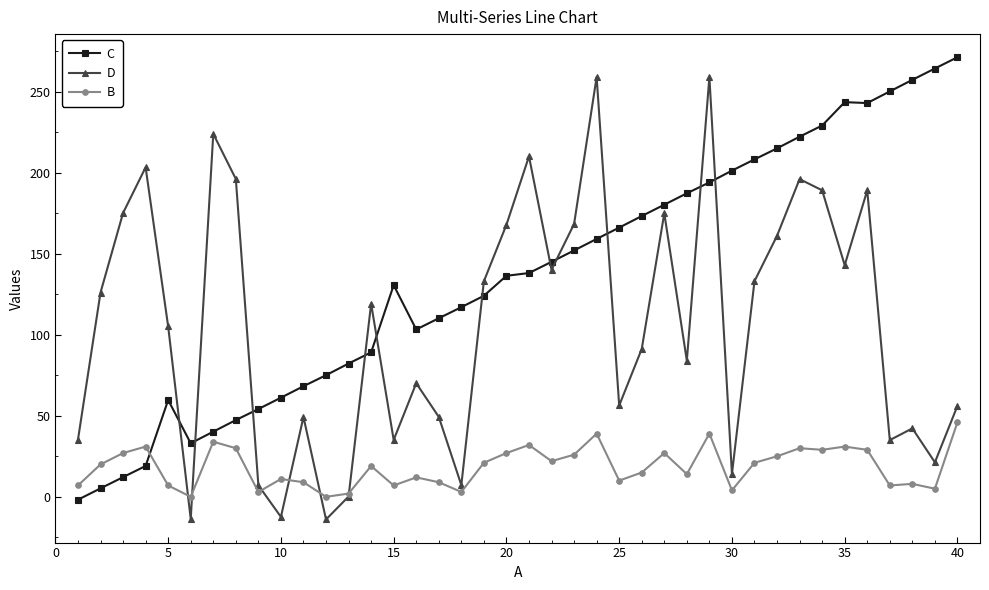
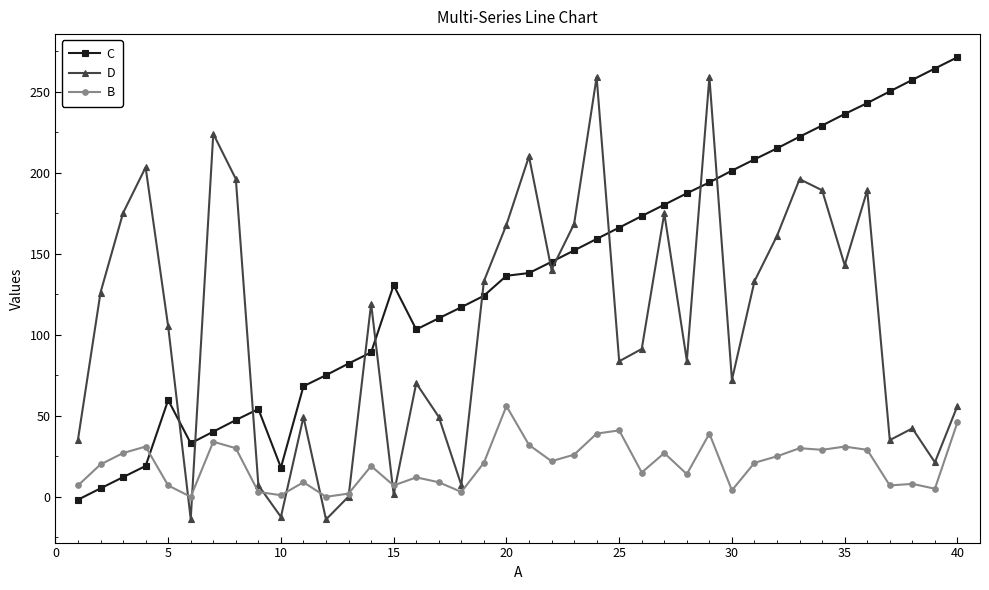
  {
    "C": {
      "5": 60,
-     "10": 61,
+     "10": 18,
      "15": 131,
      "20": 136,
      "25": 166,
      "30": 201,
-     "35": 244,
+     "35": 236,
      "40": 271
    },
    "D": {
      "5": 105,
      "10": -12,
-     "15": 35,
+     "15": 1,
      "20": 168,
-     "25": 56,
-     "30": 14,
+     "25": 84,
+     "30": 72,
      "35": 143,
      "40": 56
    },
    "B": {
      "5": 7,
-     "10": 11,
+     "10": 1,
      "15": 7,
-     "20": 27,
-     "25": 10,
+     "20": 56,
+     "25": 41,
      "30": 4,
      "35": 31,
      "40": 46
    }
  }
